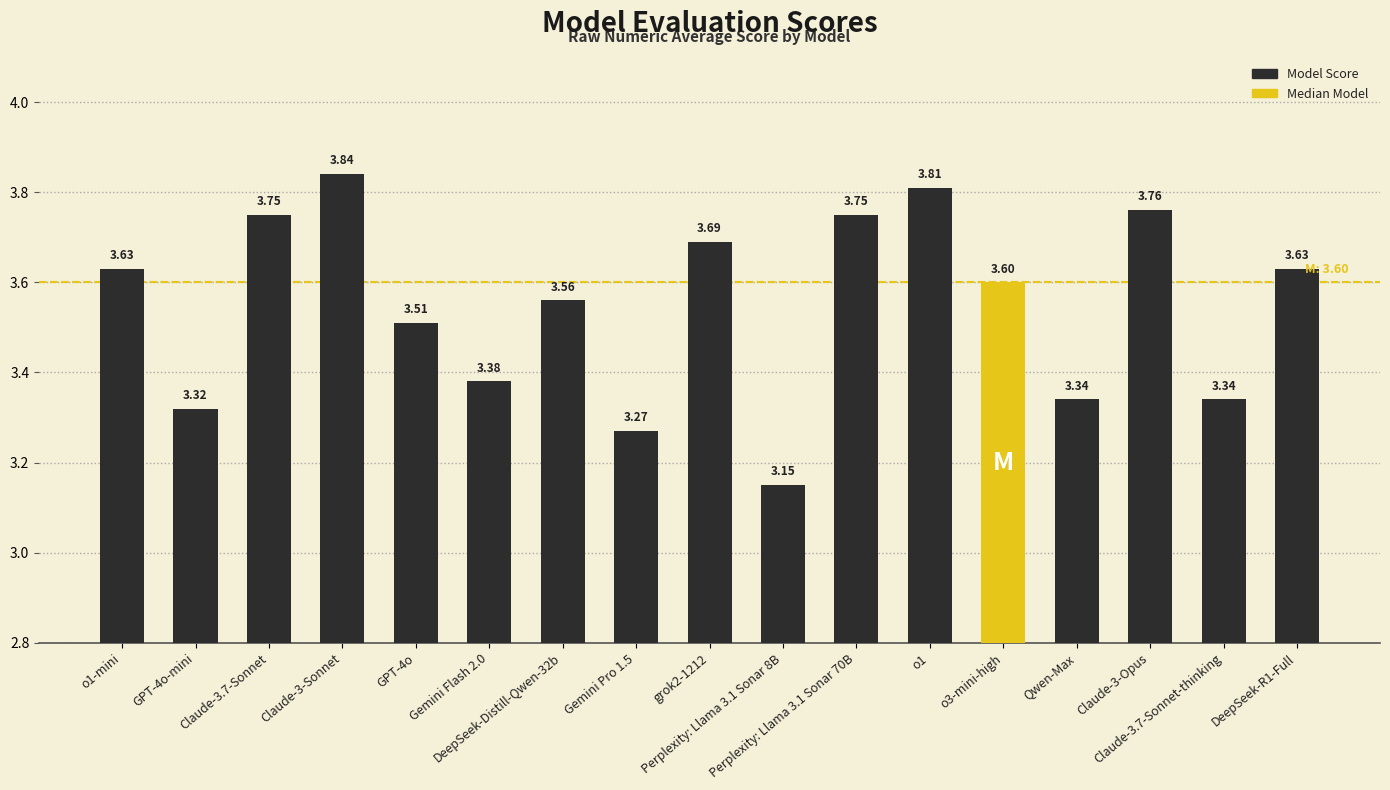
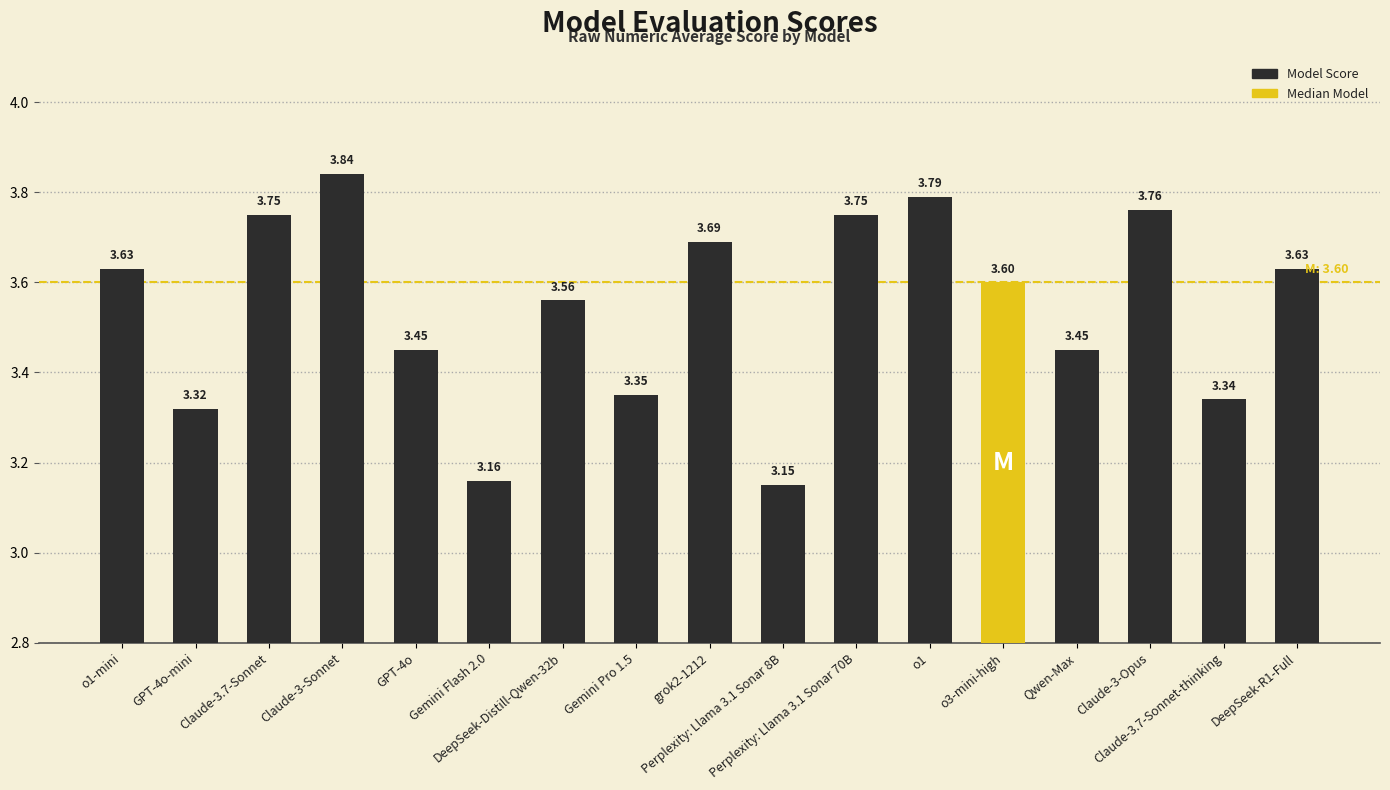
  {
    "o1-mini": 3.63,
    "GPT-4o-mini": 3.32,
    "Claude-3.7-Sonnet": 3.75,
    "Claude-3-Sonnet": 3.84,
-   "GPT-4o": 3.51,
-   "Gemini Flash 2.0": 3.38,
+   "GPT-4o": 3.45,
+   "Gemini Flash 2.0": 3.16,
    "DeepSeek-Distill-Qwen-32b": 3.56,
-   "Gemini Pro 1.5": 3.27,
+   "Gemini Pro 1.5": 3.35,
    "grok2-1212": 3.69,
    "Perplexity: Llama 3.1 Sonar 8B": 3.15,
    "Perplexity: Llama 3.1 Sonar 70B": 3.75,
-   "o1": 3.81,
+   "o1": 3.79,
    "o3-mini-high": 3.60,
-   "Qwen-Max": 3.34,
+   "Qwen-Max": 3.45,
    "Claude-3-Opus": 3.76,
    "Claude-3.7-Sonnet-thinking": 3.34,
    "DeepSeek-R1-Full": 3.63
  }
